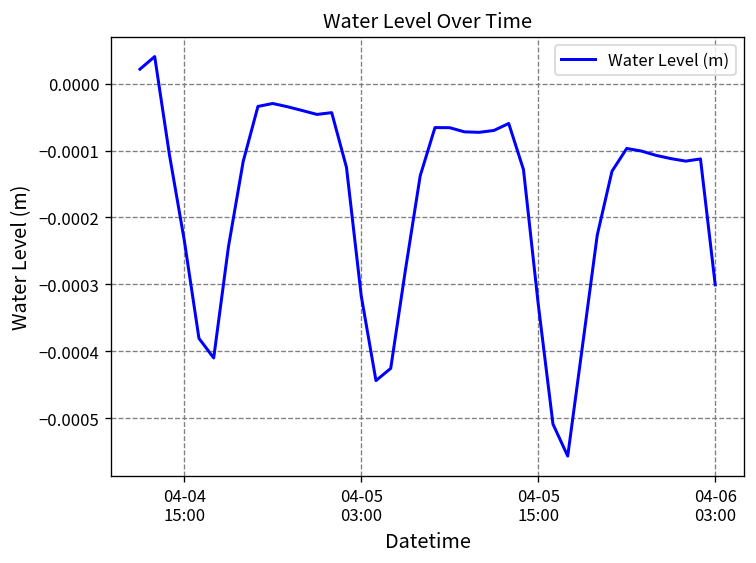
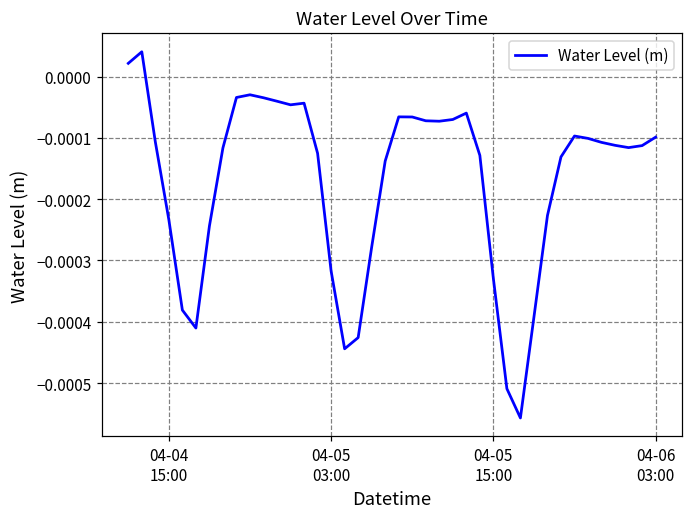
  {
    "04-04 15:00": -0.00023,
    "04-05 03:00": -0.00032,
    "04-05 15:00": -0.00033,
-   "04-06 03:00": -0.00030
+   "04-06 03:00": -0.00010
  }
